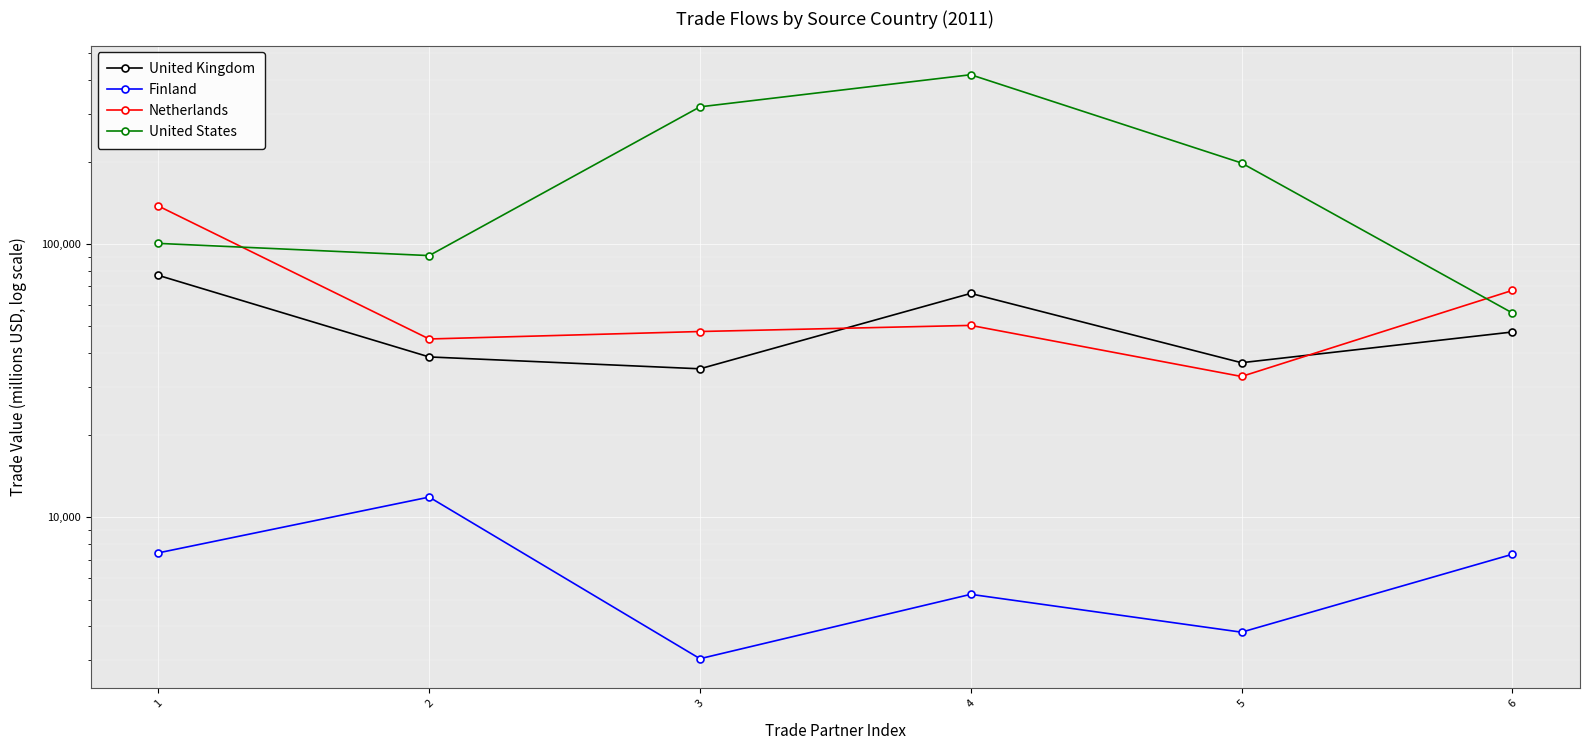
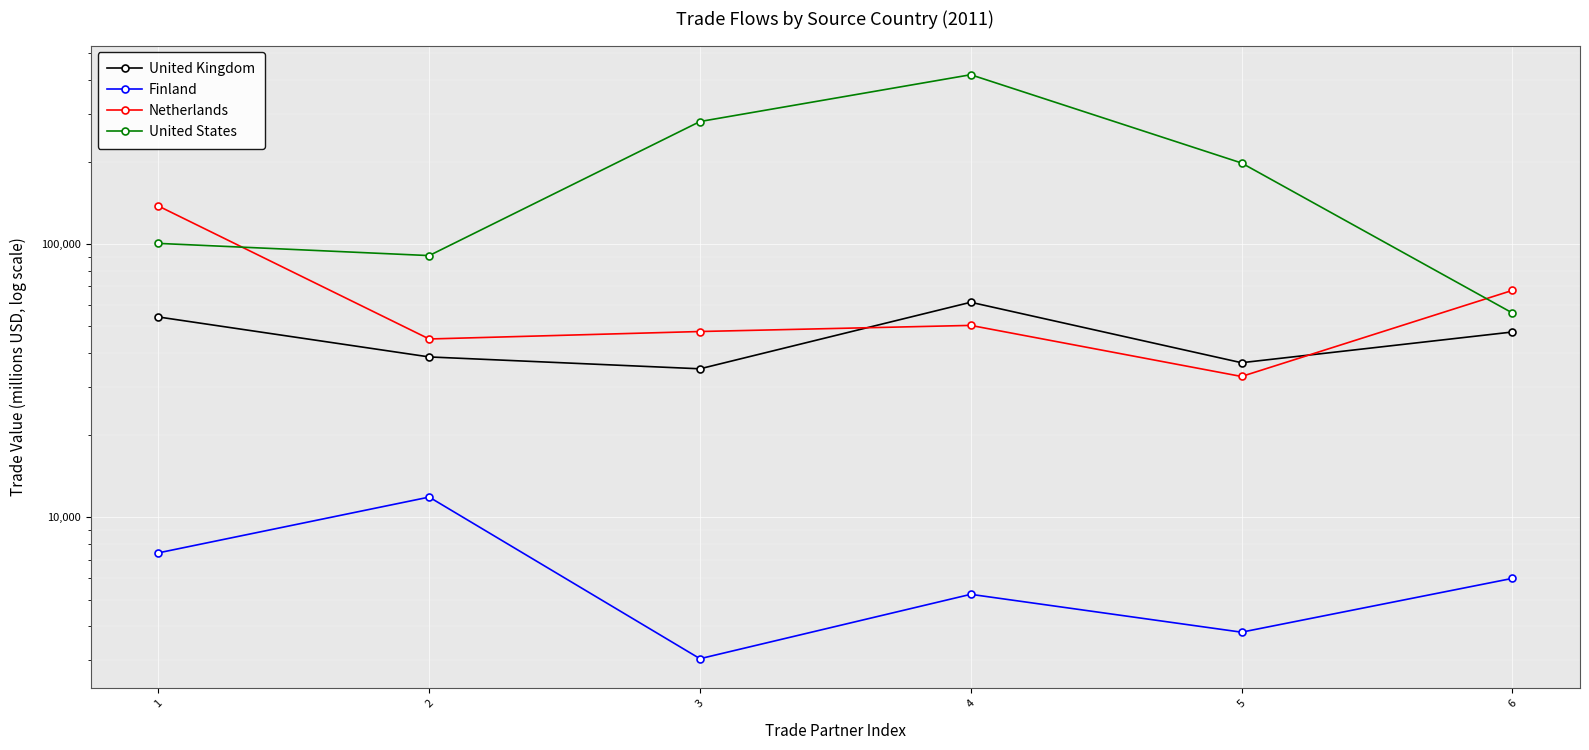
  {
    "United Kingdom": {
-     "1": "77,000",
+     "1": "54,000",
      "2": "39,000",
      "3": "35,000",
-     "4": "66,000",
+     "4": "61,000",
      "5": "37,000",
      "6": "48,000"
    },
    "Finland": {
      "1": "7,400",
      "2": "11,900",
      "3": "3,000",
      "4": "5,200",
      "5": "3,800",
-     "6": "7,300"
+     "6": "6,000"
    },
    "Netherlands": {
      "1": "140,000",
      "2": "45,000",
      "3": "48,000",
      "4": "50,000",
      "5": "33,000",
      "6": "68,000"
    },
    "United States": {
      "1": "101,000",
      "2": "91,000",
-     "3": "320,000",
+     "3": "280,000",
      "4": "420,000",
      "5": "200,000",
      "6": "56,000"
    }
  }
